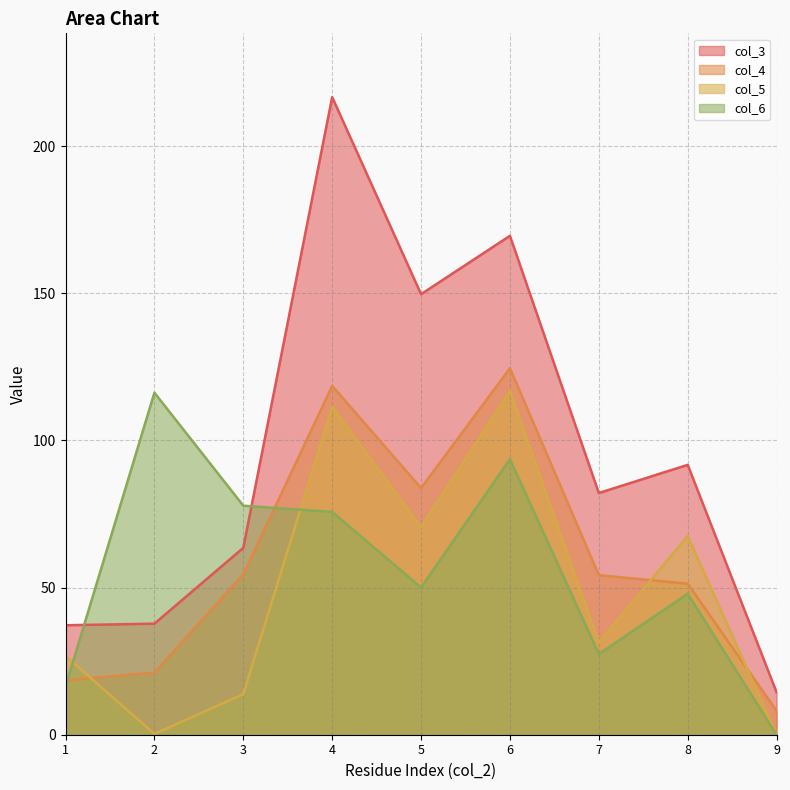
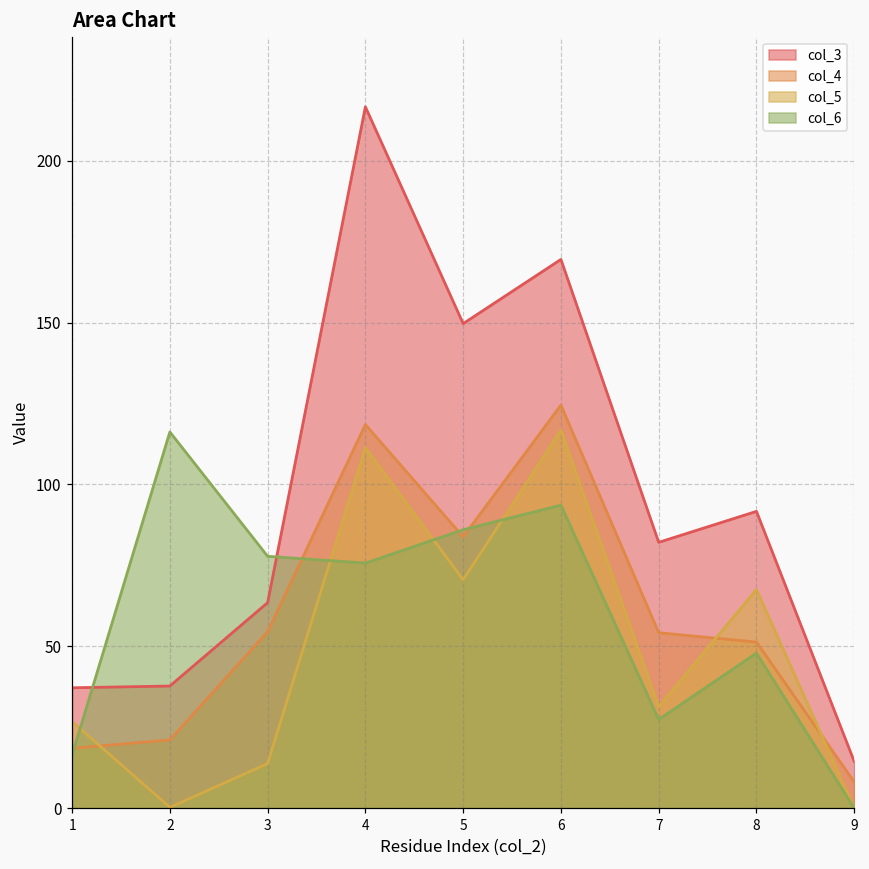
  {
    "col_6": {
      "1": 16,
      "2": 116,
      "3": 78,
      "4": 76,
-     "5": 50,
+     "5": 86,
      "6": 94,
      "7": 27,
      "8": 48
    }
  }
